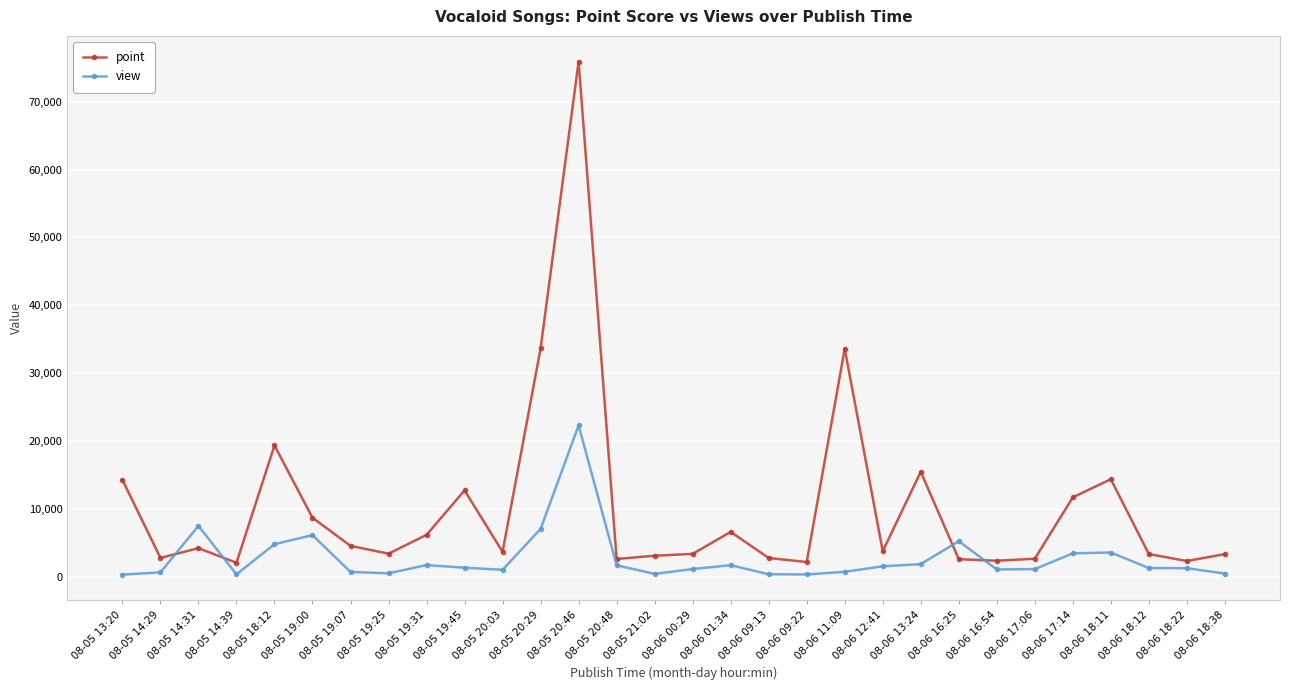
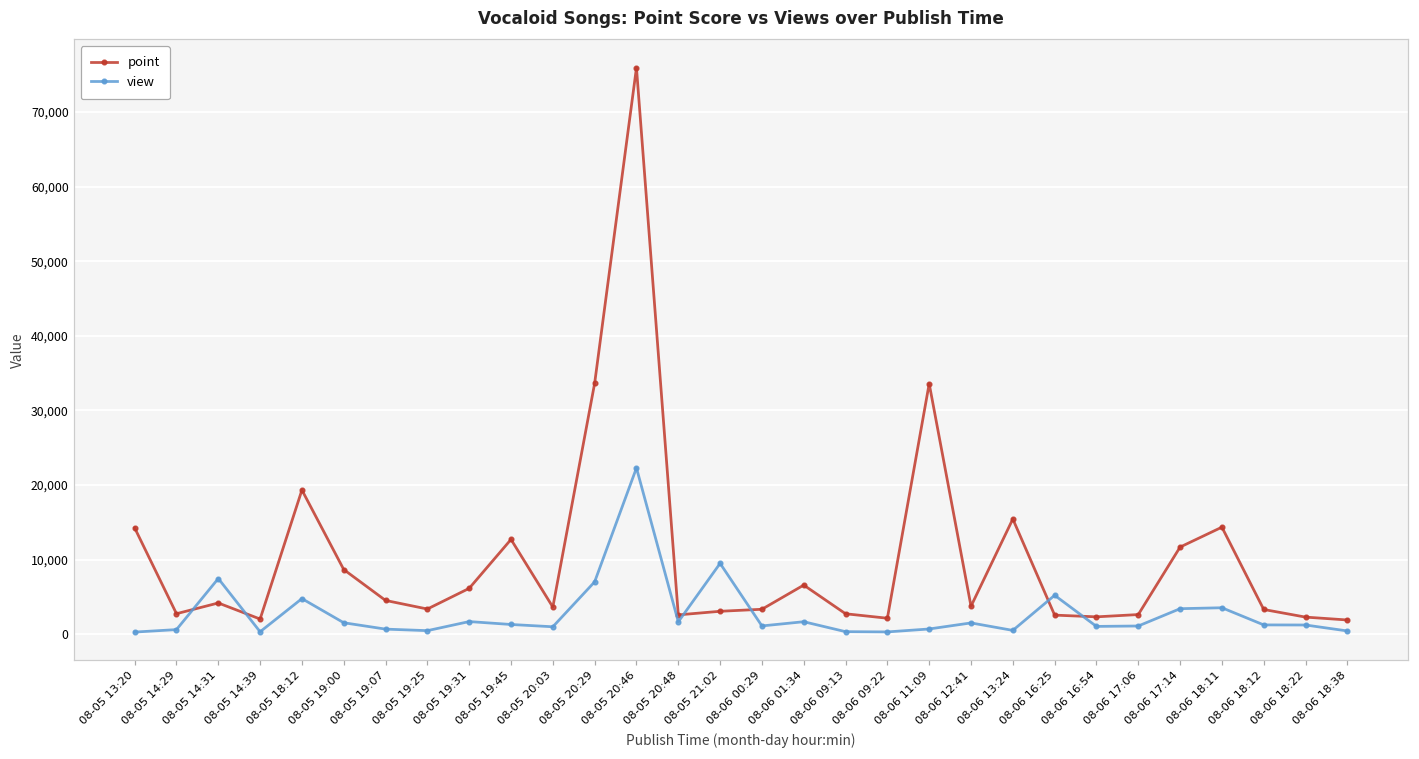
  {
    "point": {
      "08-05 13:20": "14,000",
      "08-05 14:29": "3,000",
      "08-05 14:31": "4,000",
      "08-05 14:39": "2,000",
      "08-05 18:12": "19,000",
      "08-05 19:00": "9,000",
      "08-05 19:07": "5,000",
      "08-05 19:25": "3,000",
      "08-05 19:31": "6,000",
      "08-05 19:45": "13,000",
      "08-05 20:03": "4,000",
      "08-05 20:29": "34,000",
      "08-05 20:46": "76,000",
      "08-05 20:48": "3,000",
      "08-05 21:02": "3,000",
      "08-06 00:29": "3,000",
      "08-06 01:34": "7,000",
      "08-06 09:13": "3,000",
      "08-06 09:22": "2,000",
      "08-06 11:09": "34,000",
      "08-06 12:41": "4,000",
      "08-06 13:24": "15,000",
      "08-06 16:25": "3,000",
      "08-06 16:54": "2,000",
      "08-06 17:06": "3,000",
      "08-06 17:14": "12,000",
      "08-06 18:11": "14,000",
      "08-06 18:12": "3,000",
      "08-06 18:22": "2,000",
-     "08-06 18:38": "3,000"
+     "08-06 18:38": "2,000"
    },
    "view": {
      "08-05 13:20": "0",
      "08-05 14:29": "1,000",
      "08-05 14:31": "7,000",
      "08-05 14:39": "0",
      "08-05 18:12": "5,000",
-     "08-05 19:00": "6,000",
+     "08-05 19:00": "2,000",
      "08-05 19:07": "1,000",
      "08-05 19:25": "0",
      "08-05 19:31": "2,000",
      "08-05 19:45": "1,000",
      "08-05 20:03": "1,000",
      "08-05 20:29": "7,000",
      "08-05 20:46": "22,000",
      "08-05 20:48": "2,000",
-     "08-05 21:02": "0",
+     "08-05 21:02": "9,000",
      "08-06 00:29": "1,000",
      "08-06 01:34": "2,000",
      "08-06 09:13": "0",
      "08-06 09:22": "0",
      "08-06 11:09": "1,000",
      "08-06 12:41": "2,000",
-     "08-06 13:24": "2,000",
+     "08-06 13:24": "1,000",
      "08-06 16:25": "5,000",
      "08-06 16:54": "1,000",
      "08-06 17:06": "1,000",
      "08-06 17:14": "3,000",
      "08-06 18:11": "4,000",
      "08-06 18:12": "1,000",
      "08-06 18:22": "1,000",
      "08-06 18:38": "0"
    }
  }
